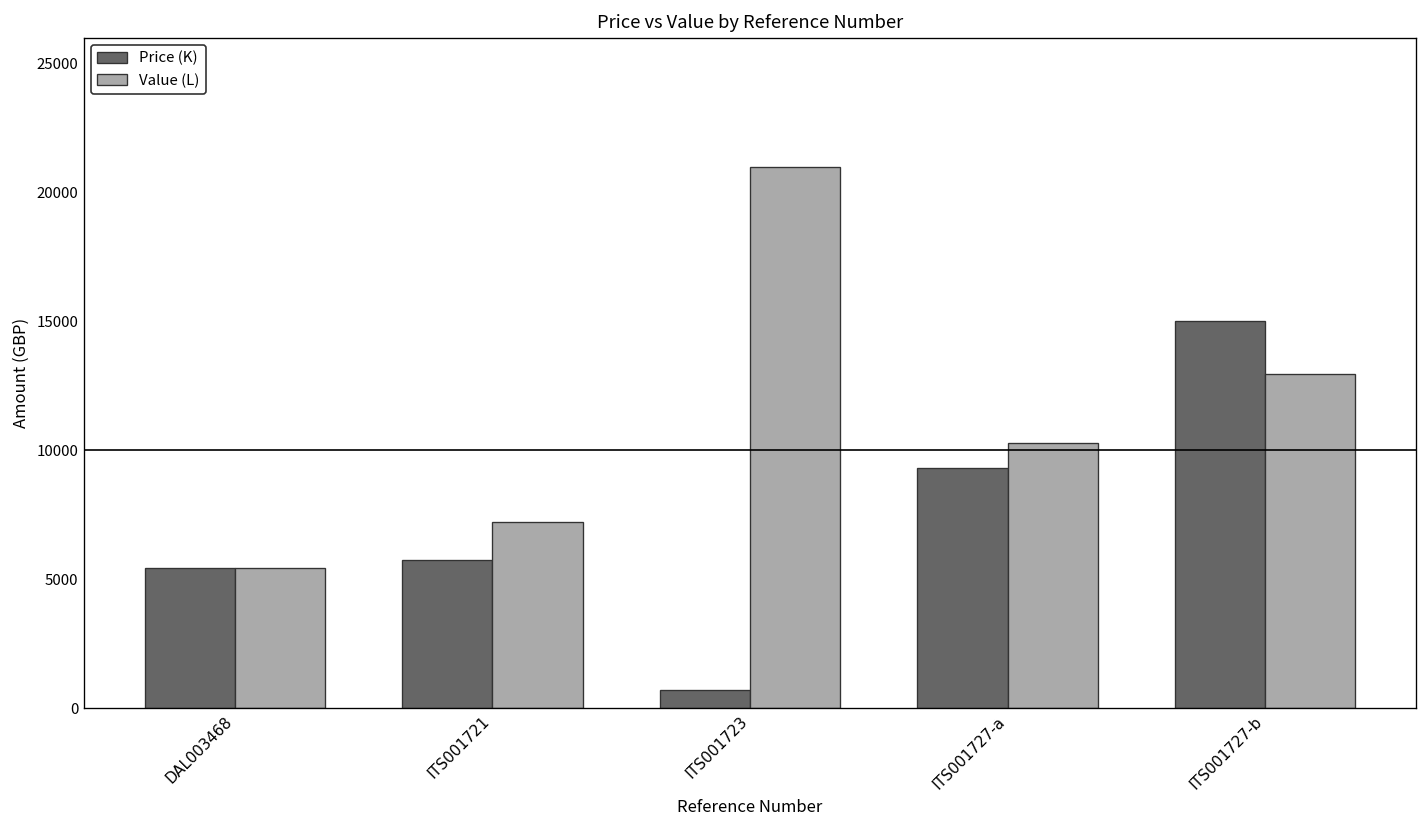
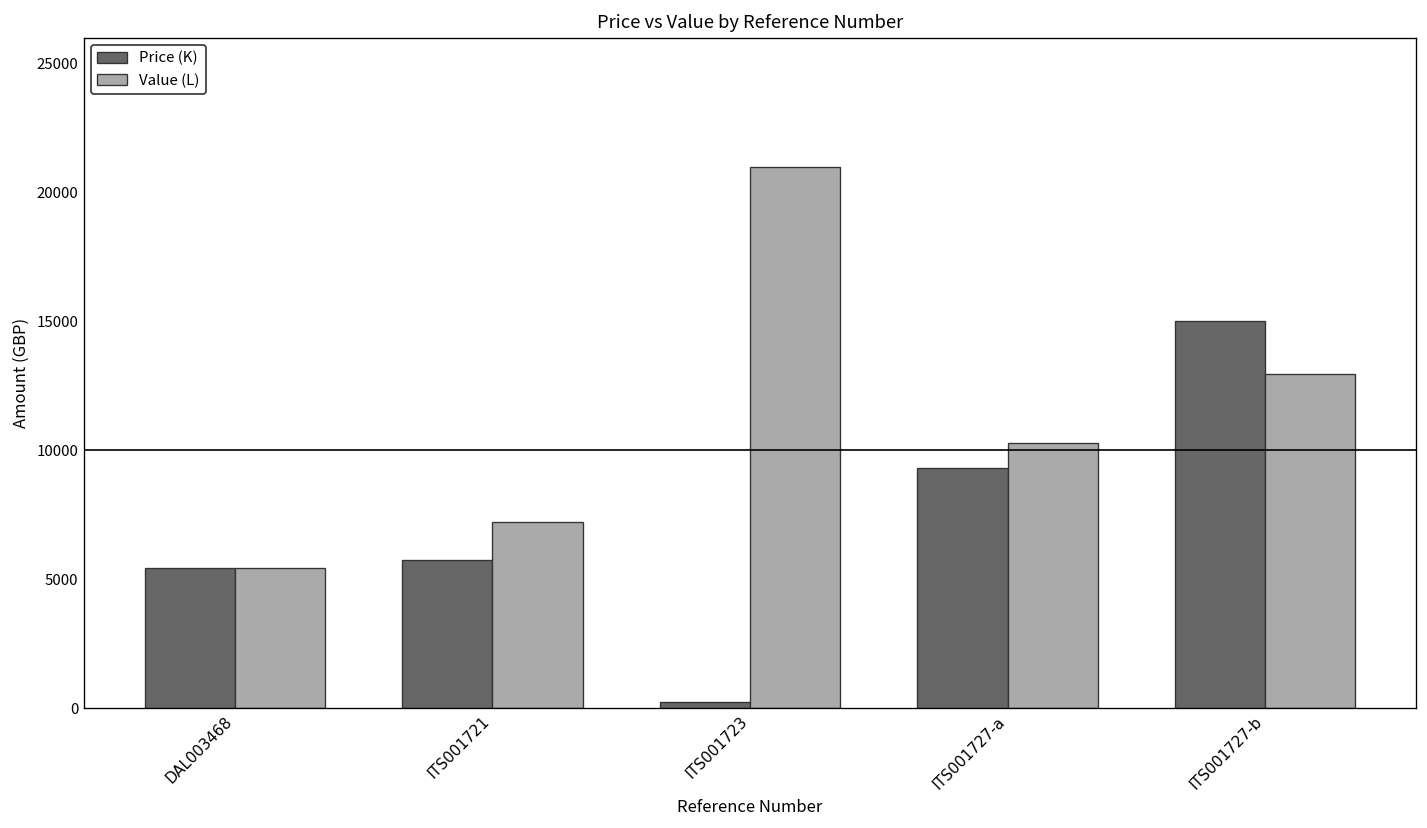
  {
    "Price (K)": {
      "DAL003468": 5500,
      "ITS001721": 5800,
-     "ITS001723": 700,
+     "ITS001723": 200,
      "ITS001727-a": 9300,
      "ITS001727-b": 15000
    },
    "Value (L)": {
      "DAL003468": 5500,
      "ITS001721": 7200,
      "ITS001723": 21000,
      "ITS001727-a": 10300,
      "ITS001727-b": 13000
    }
  }
